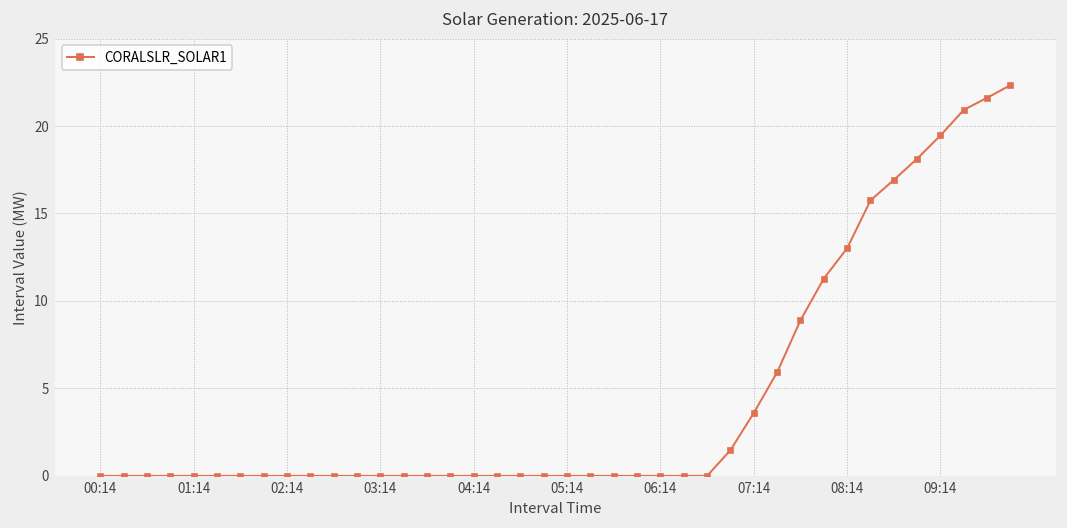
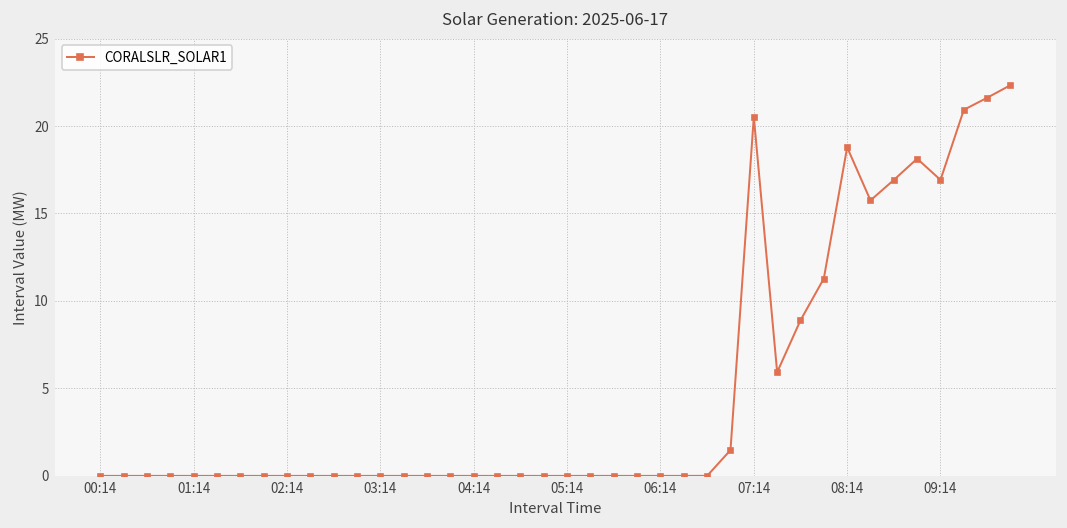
  {
    "00:14": 0.0,
    "01:14": 0.0,
    "02:14": 0.0,
    "03:14": 0.0,
    "04:14": 0.0,
    "05:14": 0.0,
    "06:14": 0.0,
-   "07:14": 3.6,
-   "08:14": 13.0,
-   "09:14": 19.5
+   "07:14": 20.5,
+   "08:14": 18.8,
+   "09:14": 16.9
  }
